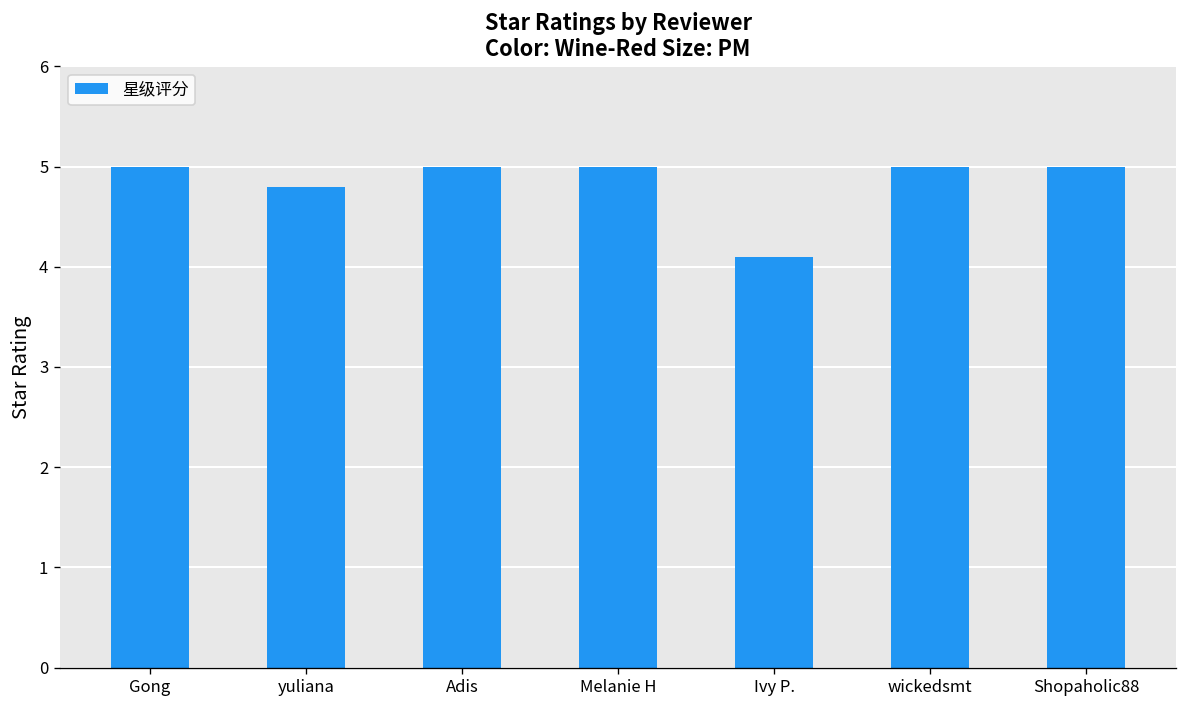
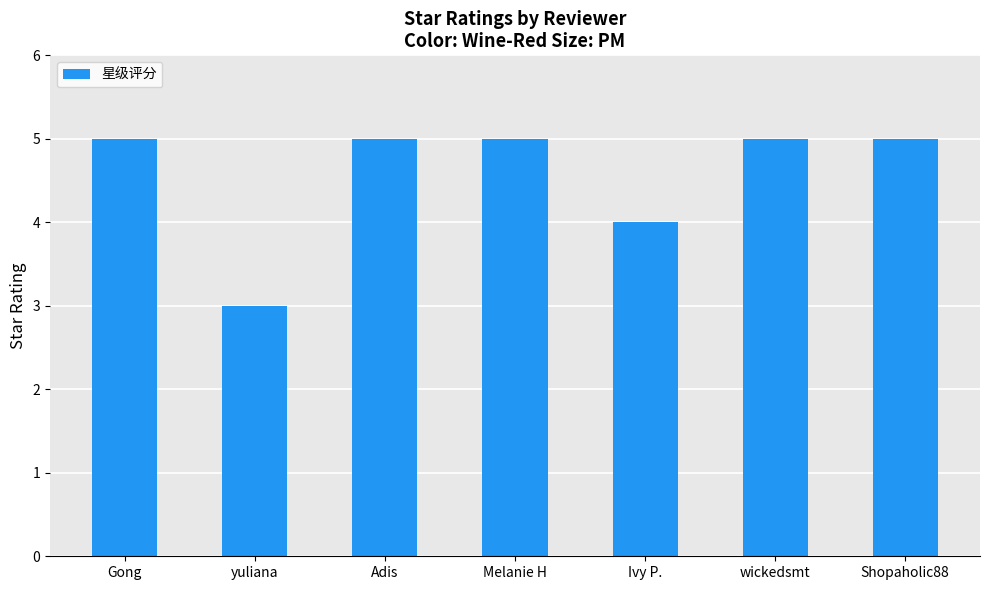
  {
    "Gong": 5.0,
-   "yuliana": 4.8,
+   "yuliana": 3.0,
    "Adis": 5.0,
    "Melanie H": 5.0,
-   "Ivy P.": 4.1,
+   "Ivy P.": 4.0,
    "wickedsmt": 5.0,
    "Shopaholic88": 5.0
  }
